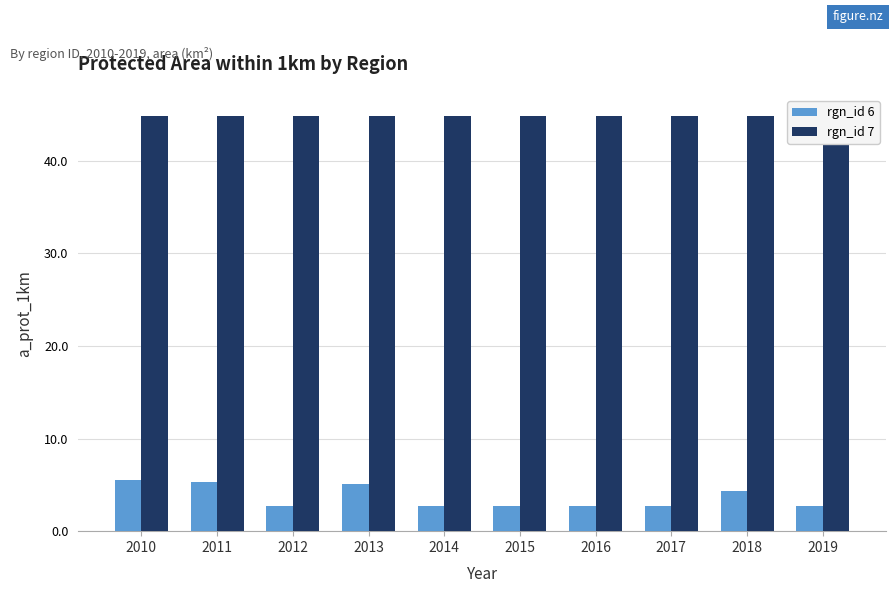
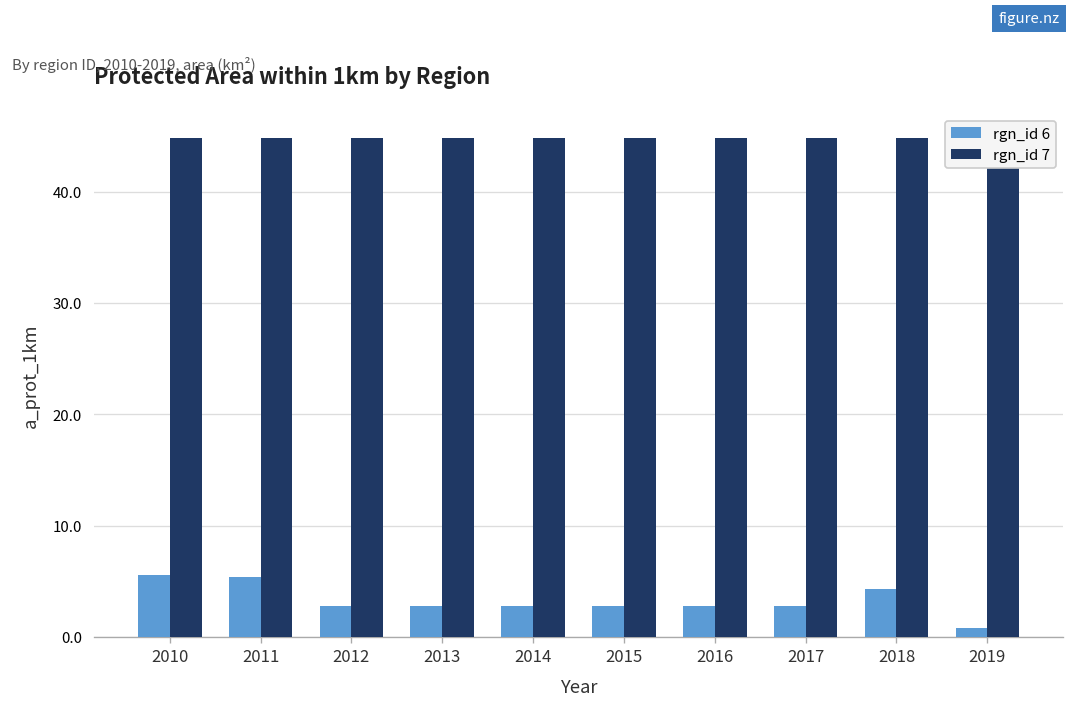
  {
    "rgn_id 6": {
      "2010": 6,
      "2011": 5,
      "2012": 3,
-     "2013": 5,
+     "2013": 3,
      "2014": 3,
      "2015": 3,
      "2016": 3,
      "2017": 3,
      "2018": 4,
-     "2019": 3
+     "2019": 1
    },
    "rgn_id 7": {
      "2010": 45,
      "2011": 45,
      "2012": 45,
      "2013": 45,
      "2014": 45,
      "2015": 45,
      "2016": 45,
      "2017": 45,
      "2018": 45
    }
  }
